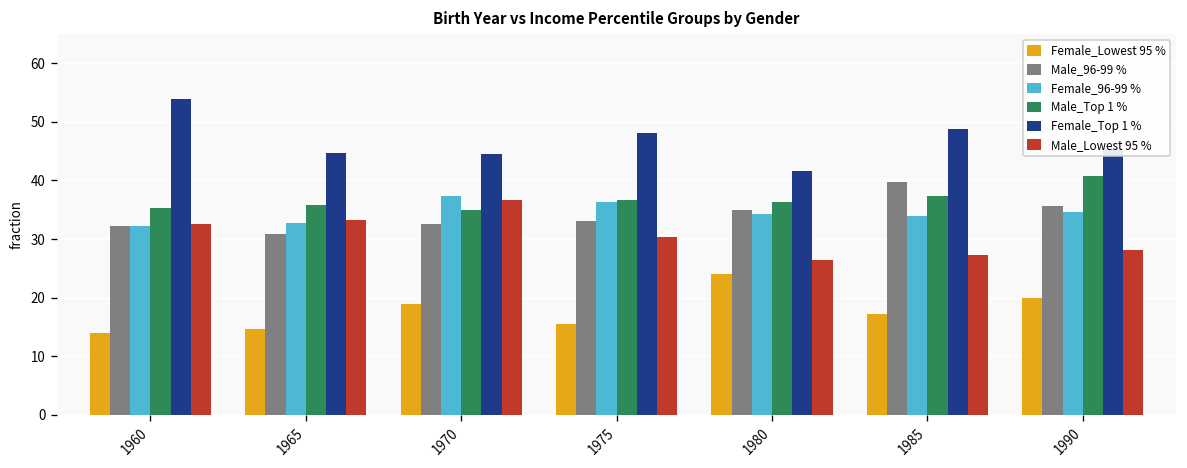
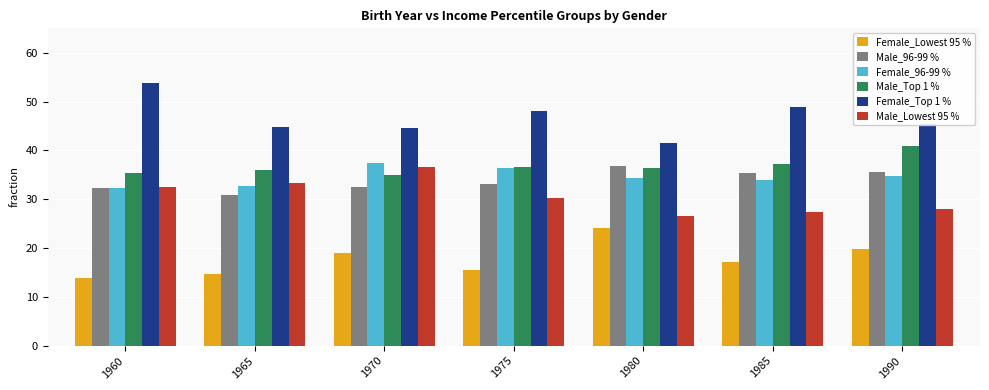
  {
    "Female_Lowest 95 %": {
      "1960": 14,
      "1965": 15,
      "1970": 19,
      "1975": 16,
      "1980": 24,
      "1985": 17,
      "1990": 20
    },
    "Male_96-99 %": {
      "1960": 32,
      "1965": 31,
      "1970": 33,
      "1975": 33,
-     "1980": 35,
-     "1985": 40,
+     "1980": 37,
+     "1985": 35,
      "1990": 36
    },
    "Female_96-99 %": {
      "1960": 32,
      "1965": 33,
      "1970": 37,
      "1975": 36,
      "1980": 34,
      "1985": 34,
      "1990": 35
    },
    "Male_Top 1 %": {
      "1960": 35,
      "1965": 36,
      "1970": 35,
      "1975": 37,
      "1980": 36,
      "1985": 37,
      "1990": 41
    },
    "Female_Top 1 %": {
      "1960": 54,
      "1965": 45,
      "1970": 45,
      "1975": 48,
      "1980": 42,
      "1985": 49
    },
    "Male_Lowest 95 %": {
      "1960": 33,
      "1965": 33,
      "1970": 37,
      "1975": 30,
      "1980": 27,
      "1985": 27,
      "1990": 28
    }
  }
